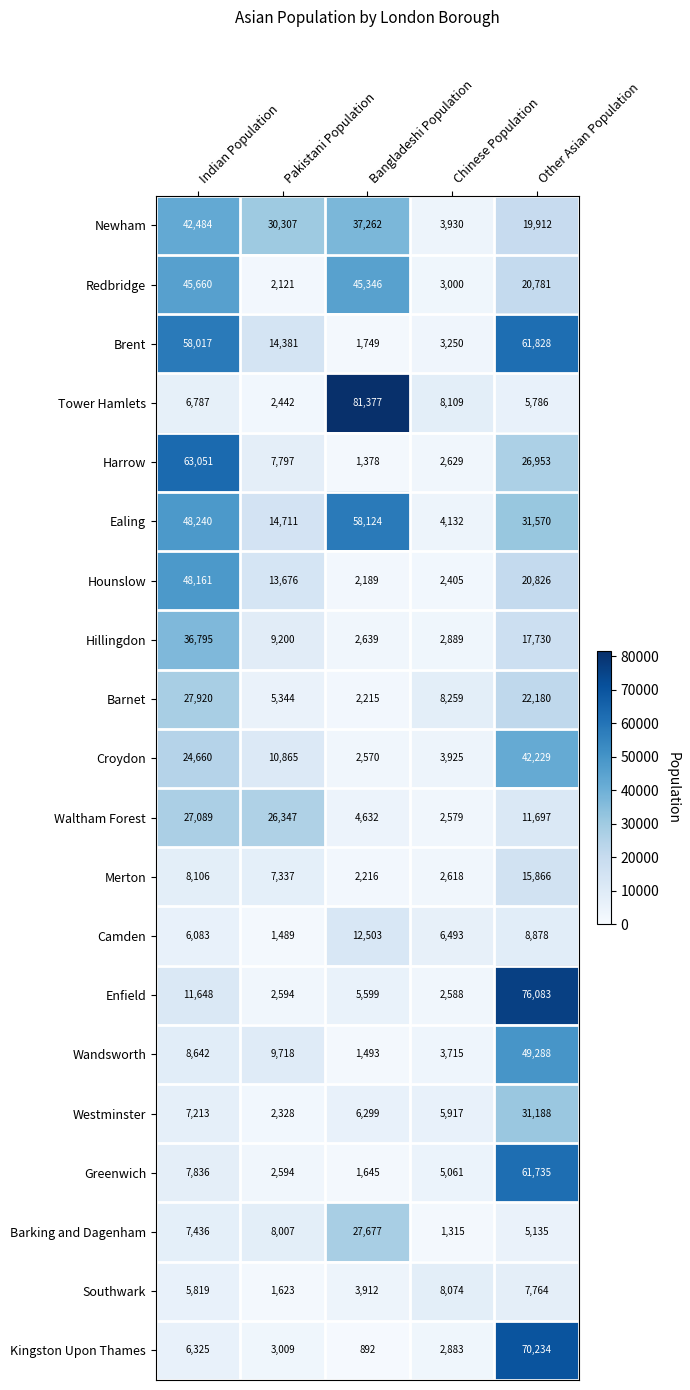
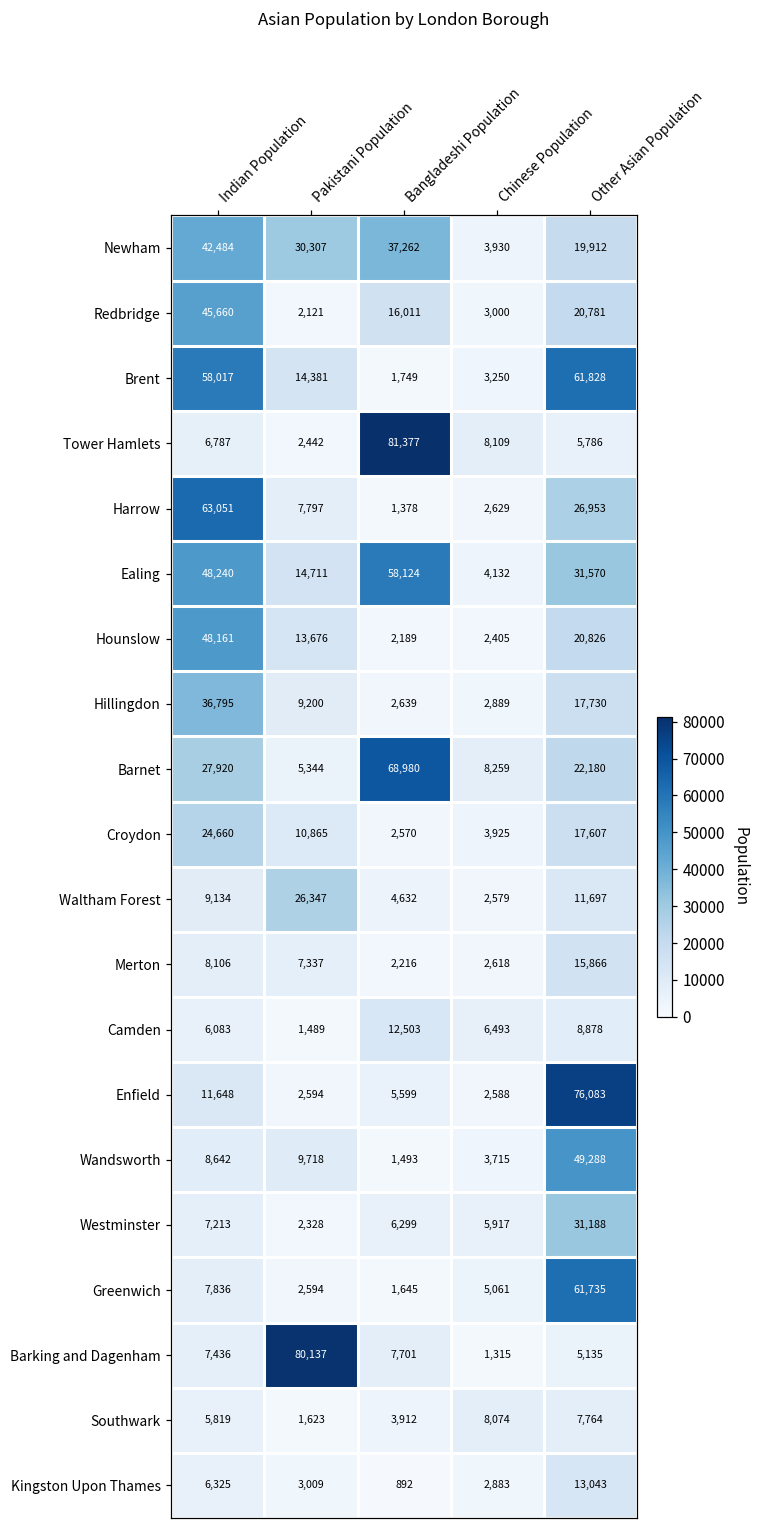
  {
    "Newham": {
      "Indian Population": "42,484",
      "Pakistani Population": "30,307",
      "Bangladeshi Population": "37,262",
      "Chinese Population": "3,930",
      "Other Asian Population": "19,912"
    },
    "Redbridge": {
      "Indian Population": "45,660",
      "Pakistani Population": "2,121",
-     "Bangladeshi Population": "45,346",
+     "Bangladeshi Population": "16,011",
      "Chinese Population": "3,000",
      "Other Asian Population": "20,781"
    },
    "Brent": {
      "Indian Population": "58,017",
      "Pakistani Population": "14,381",
      "Bangladeshi Population": "1,749",
      "Chinese Population": "3,250",
      "Other Asian Population": "61,828"
    },
    "Tower Hamlets": {
      "Indian Population": "6,787",
      "Pakistani Population": "2,442",
      "Bangladeshi Population": "81,377",
      "Chinese Population": "8,109",
      "Other Asian Population": "5,786"
    },
    "Harrow": {
      "Indian Population": "63,051",
      "Pakistani Population": "7,797",
      "Bangladeshi Population": "1,378",
      "Chinese Population": "2,629",
      "Other Asian Population": "26,953"
    },
    "Ealing": {
      "Indian Population": "48,240",
      "Pakistani Population": "14,711",
      "Bangladeshi Population": "58,124",
      "Chinese Population": "4,132",
      "Other Asian Population": "31,570"
    },
    "Hounslow": {
      "Indian Population": "48,161",
      "Pakistani Population": "13,676",
      "Bangladeshi Population": "2,189",
      "Chinese Population": "2,405",
      "Other Asian Population": "20,826"
    },
    "Hillingdon": {
      "Indian Population": "36,795",
      "Pakistani Population": "9,200",
      "Bangladeshi Population": "2,639",
      "Chinese Population": "2,889",
      "Other Asian Population": "17,730"
    },
    "Barnet": {
      "Indian Population": "27,920",
      "Pakistani Population": "5,344",
-     "Bangladeshi Population": "2,215",
+     "Bangladeshi Population": "68,980",
      "Chinese Population": "8,259",
      "Other Asian Population": "22,180"
    },
    "Croydon": {
      "Indian Population": "24,660",
      "Pakistani Population": "10,865",
      "Bangladeshi Population": "2,570",
      "Chinese Population": "3,925",
-     "Other Asian Population": "42,229"
+     "Other Asian Population": "17,607"
    },
    "Waltham Forest": {
-     "Indian Population": "27,089",
+     "Indian Population": "9,134",
      "Pakistani Population": "26,347",
      "Bangladeshi Population": "4,632",
      "Chinese Population": "2,579",
      "Other Asian Population": "11,697"
    },
    "Merton": {
      "Indian Population": "8,106",
      "Pakistani Population": "7,337",
      "Bangladeshi Population": "2,216",
      "Chinese Population": "2,618",
      "Other Asian Population": "15,866"
    },
    "Camden": {
      "Indian Population": "6,083",
      "Pakistani Population": "1,489",
      "Bangladeshi Population": "12,503",
      "Chinese Population": "6,493",
      "Other Asian Population": "8,878"
    },
    "Enfield": {
      "Indian Population": "11,648",
      "Pakistani Population": "2,594",
      "Bangladeshi Population": "5,599",
      "Chinese Population": "2,588",
      "Other Asian Population": "76,083"
    },
    "Wandsworth": {
      "Indian Population": "8,642",
      "Pakistani Population": "9,718",
      "Bangladeshi Population": "1,493",
      "Chinese Population": "3,715",
      "Other Asian Population": "49,288"
    },
    "Westminster": {
      "Indian Population": "7,213",
      "Pakistani Population": "2,328",
      "Bangladeshi Population": "6,299",
      "Chinese Population": "5,917",
      "Other Asian Population": "31,188"
    },
    "Greenwich": {
      "Indian Population": "7,836",
      "Pakistani Population": "2,594",
      "Bangladeshi Population": "1,645",
      "Chinese Population": "5,061",
      "Other Asian Population": "61,735"
    },
    "Barking and Dagenham": {
      "Indian Population": "7,436",
-     "Pakistani Population": "8,007",
-     "Bangladeshi Population": "27,677",
+     "Pakistani Population": "80,137",
+     "Bangladeshi Population": "7,701",
      "Chinese Population": "1,315",
      "Other Asian Population": "5,135"
    },
    "Southwark": {
      "Indian Population": "5,819",
      "Pakistani Population": "1,623",
      "Bangladeshi Population": "3,912",
      "Chinese Population": "8,074",
      "Other Asian Population": "7,764"
    },
    "Kingston Upon Thames": {
      "Indian Population": "6,325",
      "Pakistani Population": "3,009",
      "Bangladeshi Population": "892",
      "Chinese Population": "2,883",
-     "Other Asian Population": "70,234"
+     "Other Asian Population": "13,043"
    }
  }
